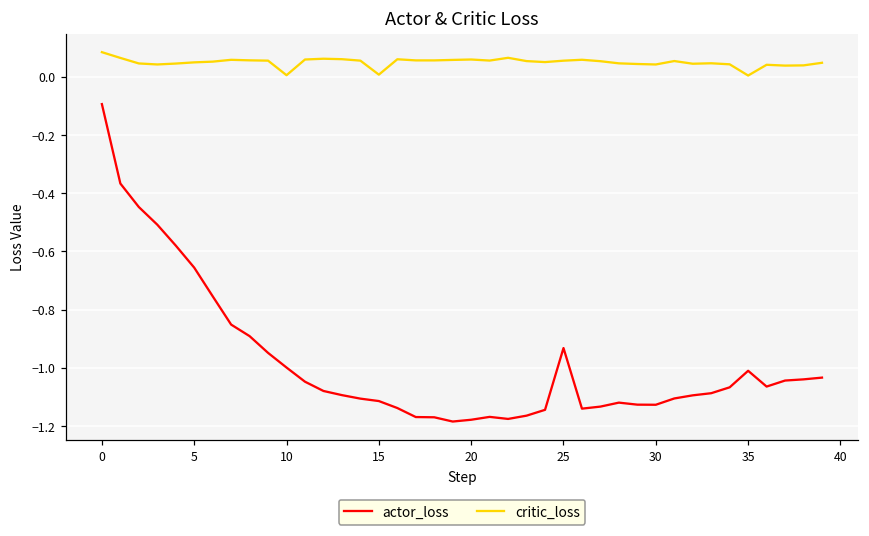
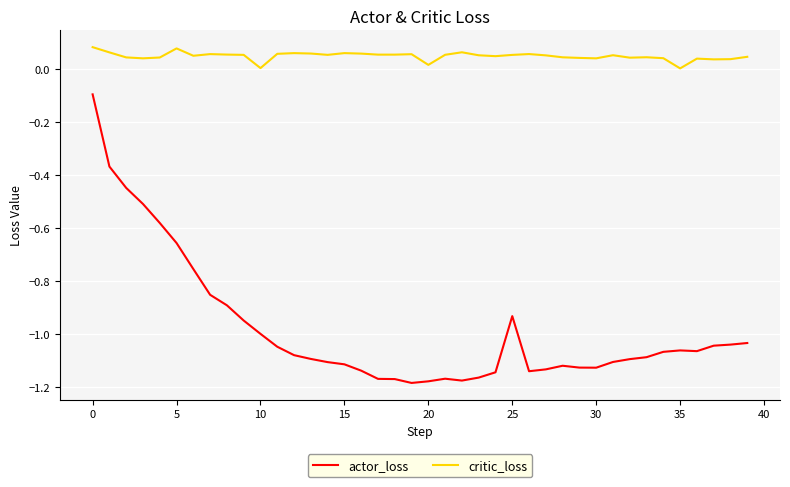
  {
    "actor_loss": {
      "0": -0.09,
      "5": -0.66,
      "10": -1.00,
      "15": -1.11,
      "20": -1.18,
      "25": -0.93,
      "30": -1.13,
-     "35": -1.01
+     "35": -1.06
    },
    "critic_loss": {
      "0": 0.08,
-     "5": 0.05,
+     "5": 0.08,
      "10": 0.00,
-     "15": 0.01,
-     "20": 0.06,
+     "15": 0.06,
+     "20": 0.02,
      "25": 0.05,
      "30": 0.04,
      "35": 0.00
    }
  }
